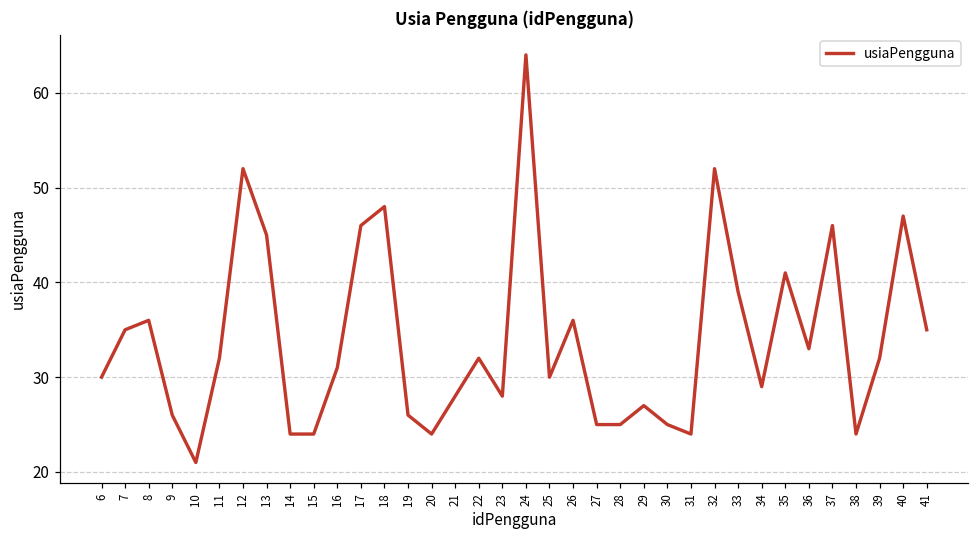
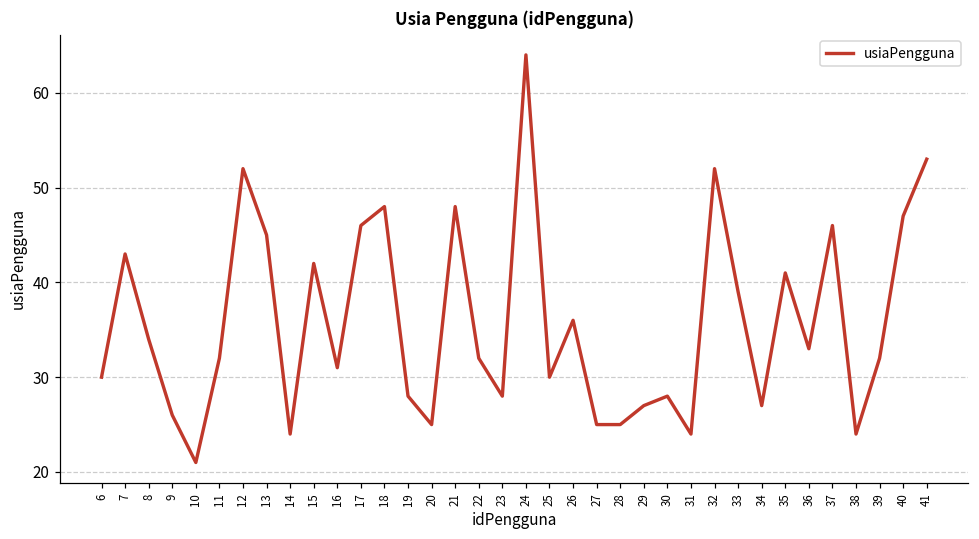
  {
    "6": 30,
-   "7": 35,
-   "8": 36,
+   "7": 43,
+   "8": 34,
    "9": 26,
    "10": 21,
    "11": 32,
    "12": 52,
    "13": 45,
    "14": 24,
-   "15": 24,
+   "15": 42,
    "16": 31,
    "17": 46,
    "18": 48,
-   "19": 26,
-   "20": 24,
-   "21": 28,
+   "19": 28,
+   "20": 25,
+   "21": 48,
    "22": 32,
    "23": 28,
    "24": 64,
    "25": 30,
    "26": 36,
    "27": 25,
    "28": 25,
    "29": 27,
-   "30": 25,
+   "30": 28,
    "31": 24,
    "32": 52,
    "33": 39,
-   "34": 29,
+   "34": 27,
    "35": 41,
    "36": 33,
    "37": 46,
    "38": 24,
    "39": 32,
    "40": 47,
-   "41": 35
+   "41": 53
  }
